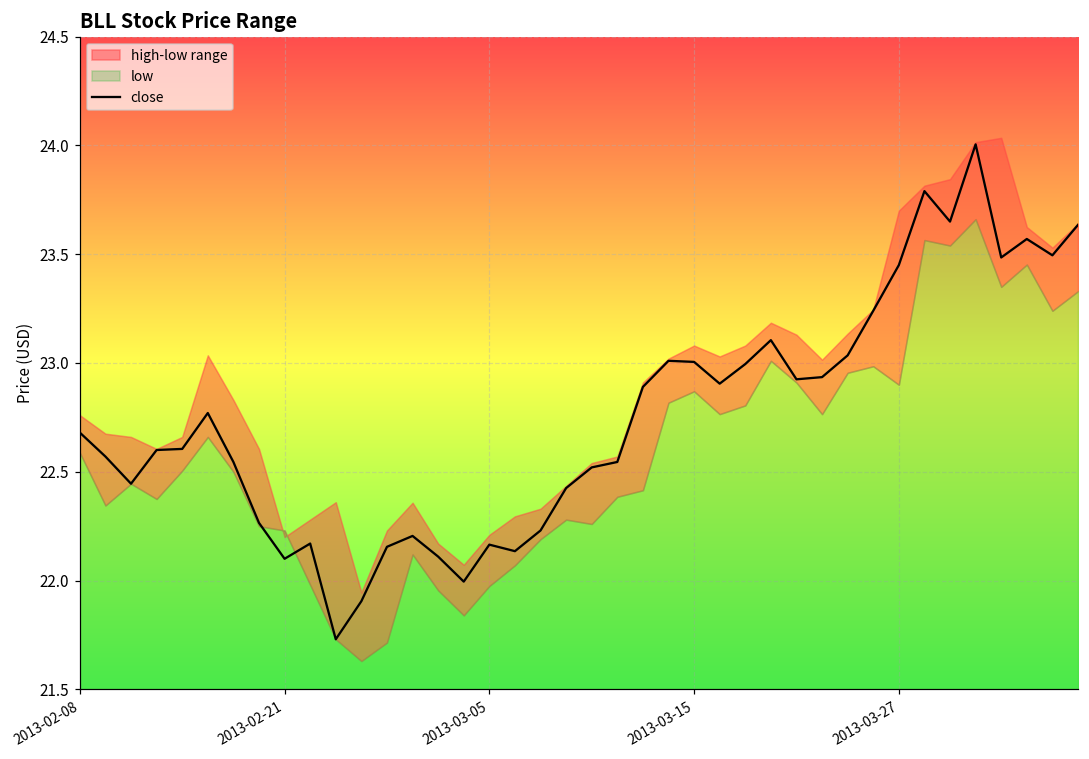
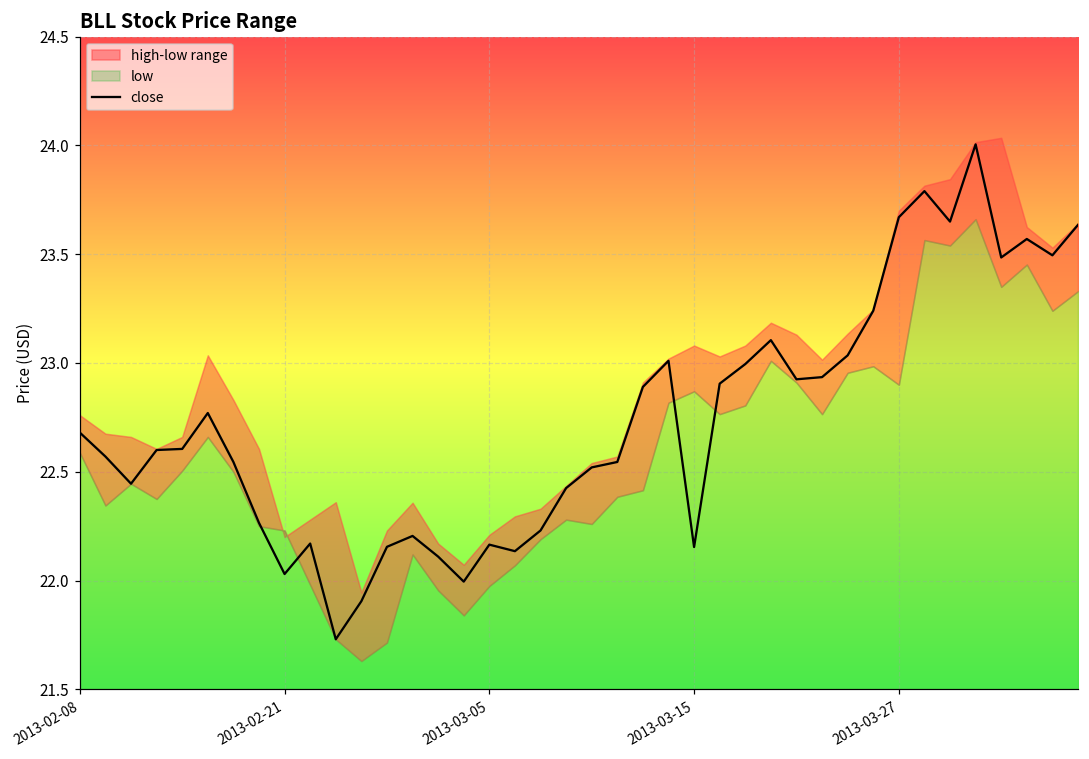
  {
    "close": {
      "2013-02-08": 22.68,
-     "2013-02-21": 22.10,
+     "2013-02-21": 22.03,
      "2013-03-05": 22.17,
-     "2013-03-15": 23.01,
-     "2013-03-27": 23.45
+     "2013-03-15": 22.15,
+     "2013-03-27": 23.67
    },
    "low": {
      "2013-02-08": 22.59,
      "2013-03-05": 21.98,
      "2013-03-15": 22.87,
      "2013-03-27": 22.90
    }
  }
